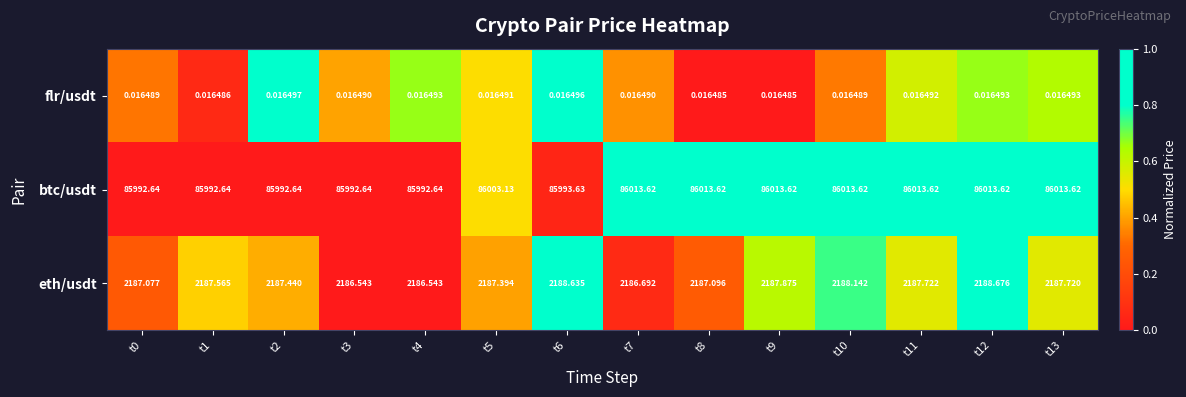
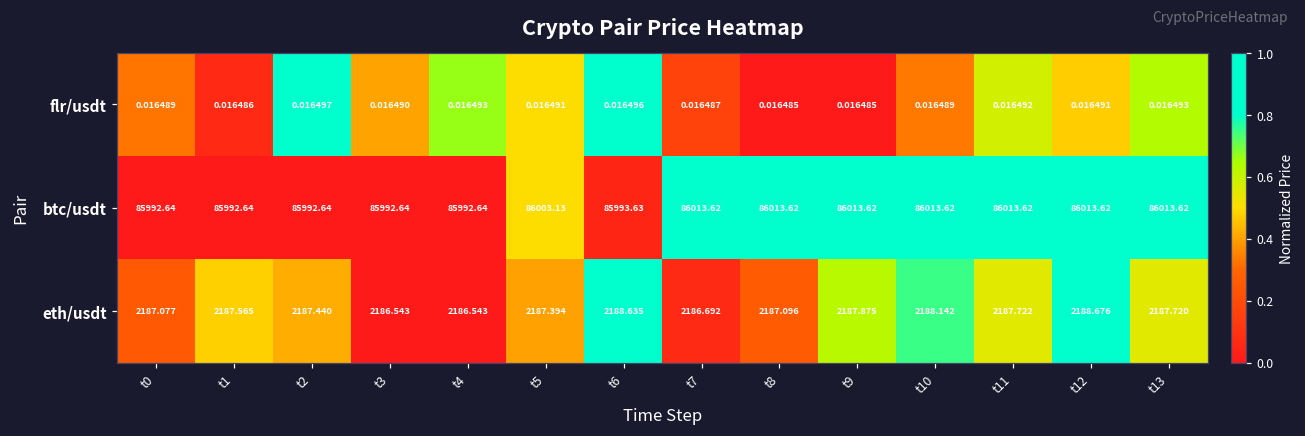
  {
    "flr/usdt": {
      "t0": 0.016489,
      "t1": 0.016486,
      "t2": 0.016497,
      "t3": 0.016490,
      "t4": 0.016493,
      "t5": 0.016491,
      "t6": 0.016496,
-     "t7": 0.016490,
+     "t7": 0.016487,
      "t8": 0.016485,
      "t9": 0.016485,
      "t10": 0.016489,
      "t11": 0.016492,
-     "t12": 0.016493,
+     "t12": 0.016491,
      "t13": 0.016493
    },
    "btc/usdt": {
      "t0": 85992.64,
      "t1": 85992.64,
      "t2": 85992.64,
      "t3": 85992.64,
      "t4": 85992.64,
      "t5": 86003.13,
      "t6": 85993.63,
      "t7": 86013.62,
      "t8": 86013.62,
      "t9": 86013.62,
      "t10": 86013.62,
      "t11": 86013.62,
      "t12": 86013.62,
      "t13": 86013.62
    },
    "eth/usdt": {
      "t0": 2187.077,
      "t1": 2187.565,
      "t2": 2187.440,
      "t3": 2186.543,
      "t4": 2186.543,
      "t5": 2187.394,
      "t6": 2188.635,
      "t7": 2186.692,
      "t8": 2187.096,
      "t9": 2187.875,
      "t10": 2188.142,
      "t11": 2187.722,
      "t12": 2188.676,
      "t13": 2187.720
    }
  }
